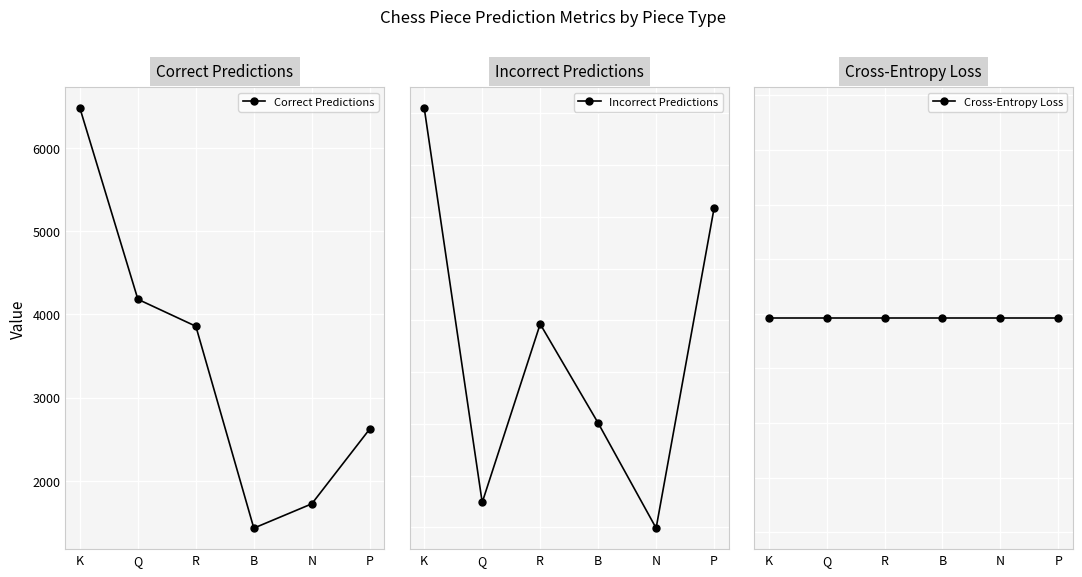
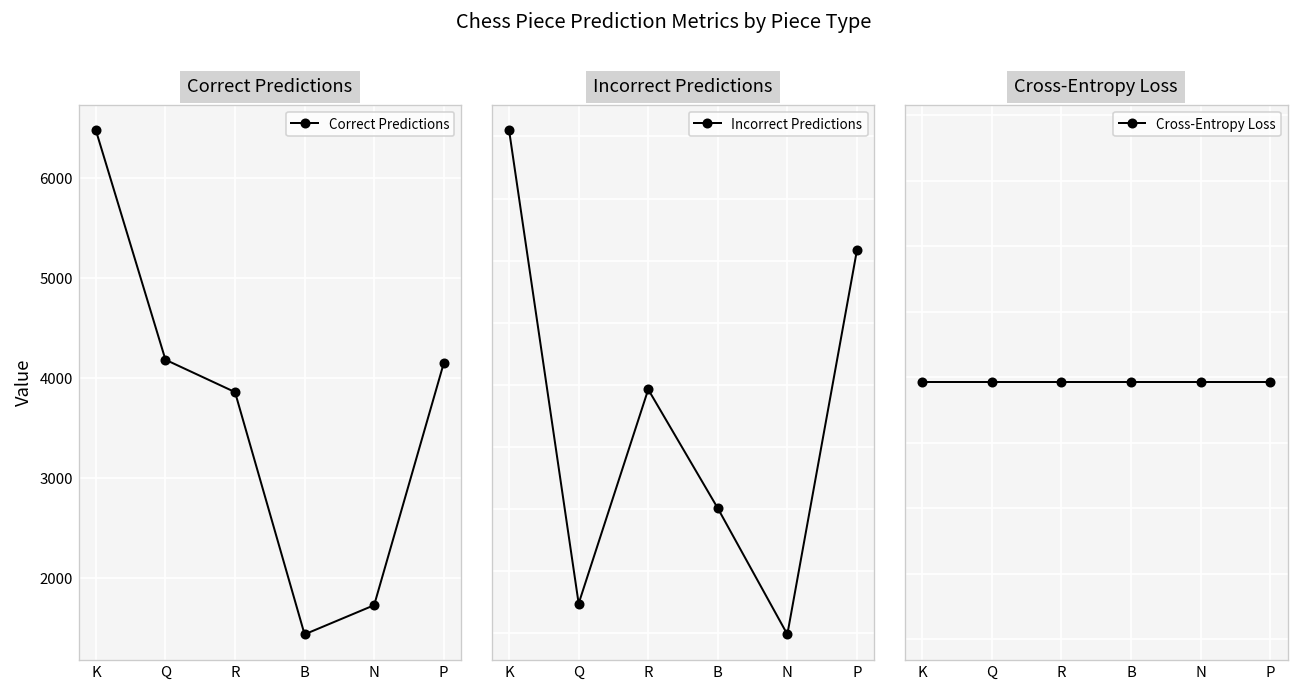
  {
    "Correct Predictions": {
      "K": 6500,
      "Q": 4200,
      "R": 3900,
      "B": 1400,
      "N": 1700,
-     "P": 2600
+     "P": 4100
    }
  }
